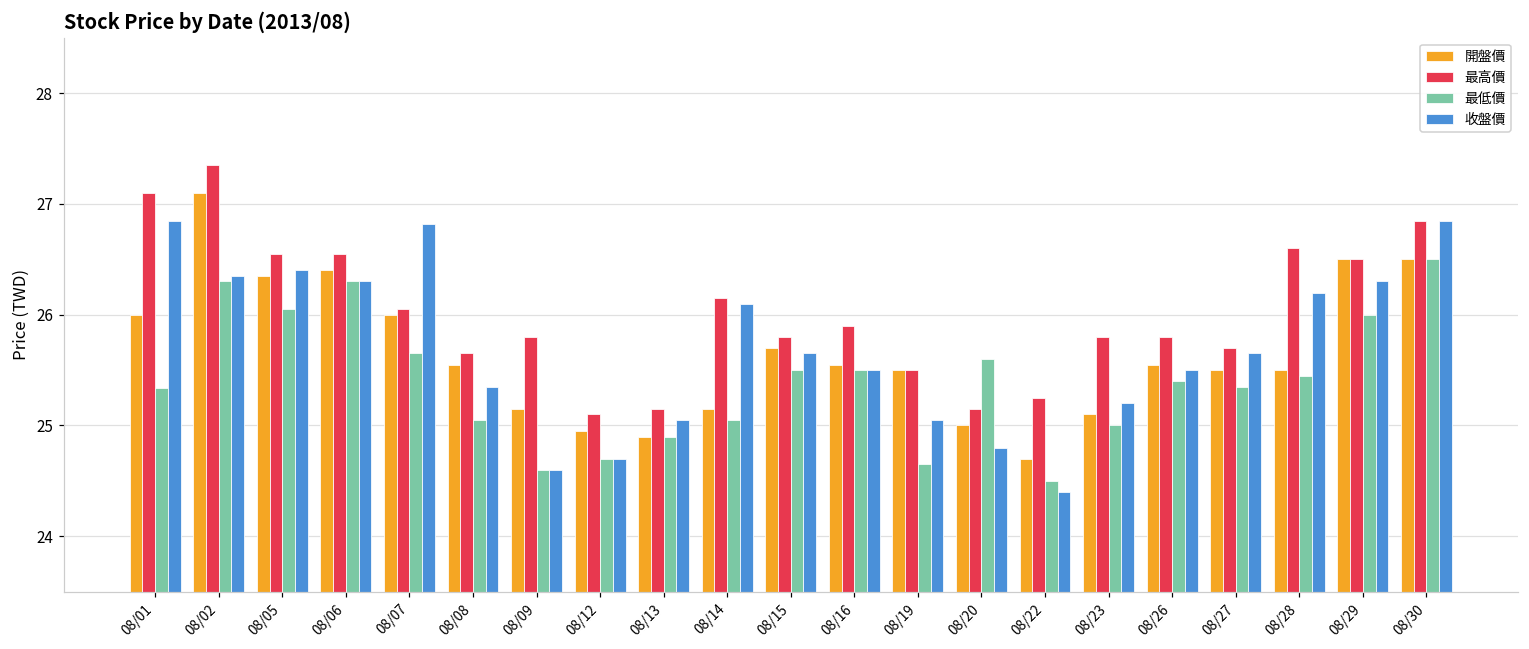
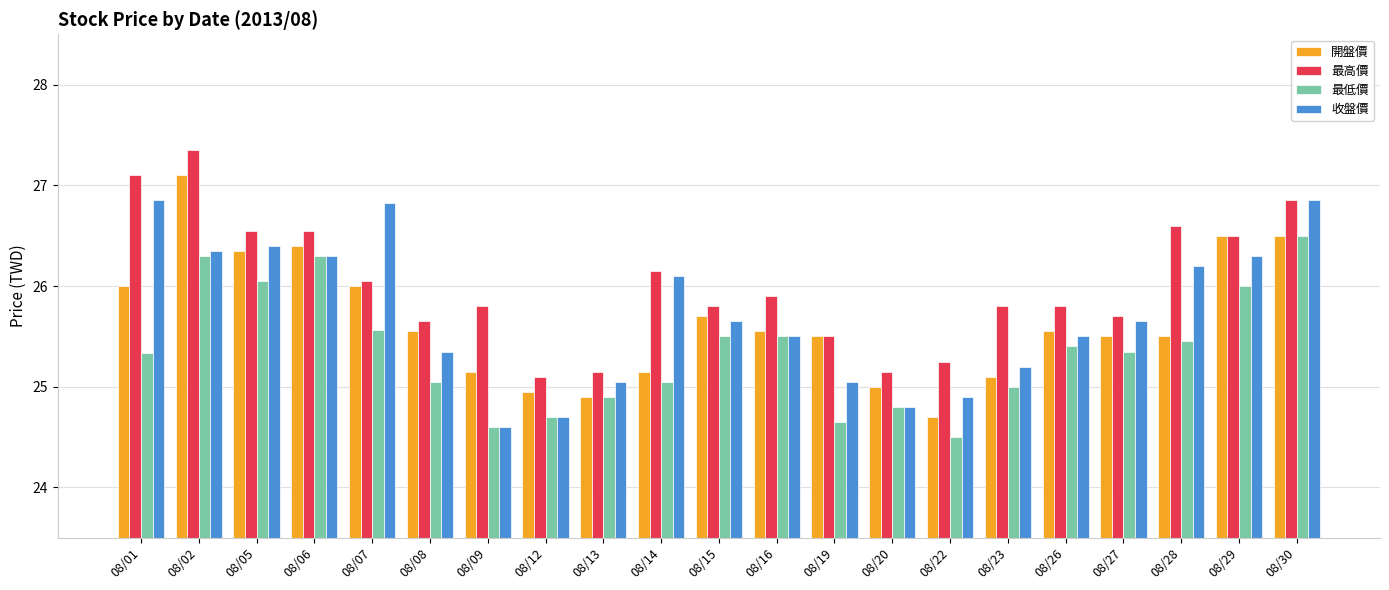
  {
    "開盤價": {
      "08/01": 26.00,
      "08/02": 27.10,
      "08/05": 26.35,
      "08/06": 26.40,
      "08/07": 26.00,
      "08/08": 25.55,
      "08/09": 25.15,
      "08/12": 24.95,
      "08/13": 24.90,
      "08/14": 25.15,
      "08/15": 25.70,
      "08/16": 25.55,
      "08/19": 25.50,
      "08/20": 25.00,
      "08/22": 24.70,
      "08/23": 25.10,
      "08/26": 25.55,
      "08/27": 25.50,
      "08/28": 25.50,
      "08/29": 26.50,
      "08/30": 26.50
    },
    "最高價": {
      "08/01": 27.10,
      "08/02": 27.35,
      "08/05": 26.55,
      "08/06": 26.55,
      "08/07": 26.05,
      "08/08": 25.65,
      "08/09": 25.80,
      "08/12": 25.10,
      "08/13": 25.15,
      "08/14": 26.15,
      "08/15": 25.80,
      "08/16": 25.90,
      "08/19": 25.50,
      "08/20": 25.15,
      "08/22": 25.25,
      "08/23": 25.80,
      "08/26": 25.80,
      "08/27": 25.70,
      "08/28": 26.60,
      "08/29": 26.50,
      "08/30": 26.85
    },
    "最低價": {
      "08/01": 25.34,
      "08/02": 26.30,
      "08/05": 26.05,
      "08/06": 26.30,
-     "08/07": 25.65,
+     "08/07": 25.56,
      "08/08": 25.05,
      "08/09": 24.60,
      "08/12": 24.70,
      "08/13": 24.90,
      "08/14": 25.05,
      "08/15": 25.50,
      "08/16": 25.50,
      "08/19": 24.65,
-     "08/20": 25.6,
+     "08/20": 24.8,
      "08/22": 24.50,
      "08/23": 25.00,
      "08/26": 25.40,
      "08/27": 25.35,
      "08/28": 25.45,
      "08/29": 26.00,
      "08/30": 26.50
    },
    "收盤價": {
      "08/01": 26.85,
      "08/02": 26.35,
      "08/05": 26.4,
      "08/06": 26.3,
      "08/07": 26.8,
      "08/08": 25.35,
      "08/09": 24.6,
      "08/12": 24.7,
      "08/13": 25.05,
      "08/14": 26.1,
      "08/15": 25.65,
      "08/16": 25.5,
      "08/19": 25.05,
      "08/20": 24.8,
-     "08/22": 24.4,
+     "08/22": 24.9,
      "08/23": 25.2,
      "08/26": 25.5,
      "08/27": 25.65,
      "08/28": 26.2,
      "08/29": 26.3,
      "08/30": 26.85
    }
  }
